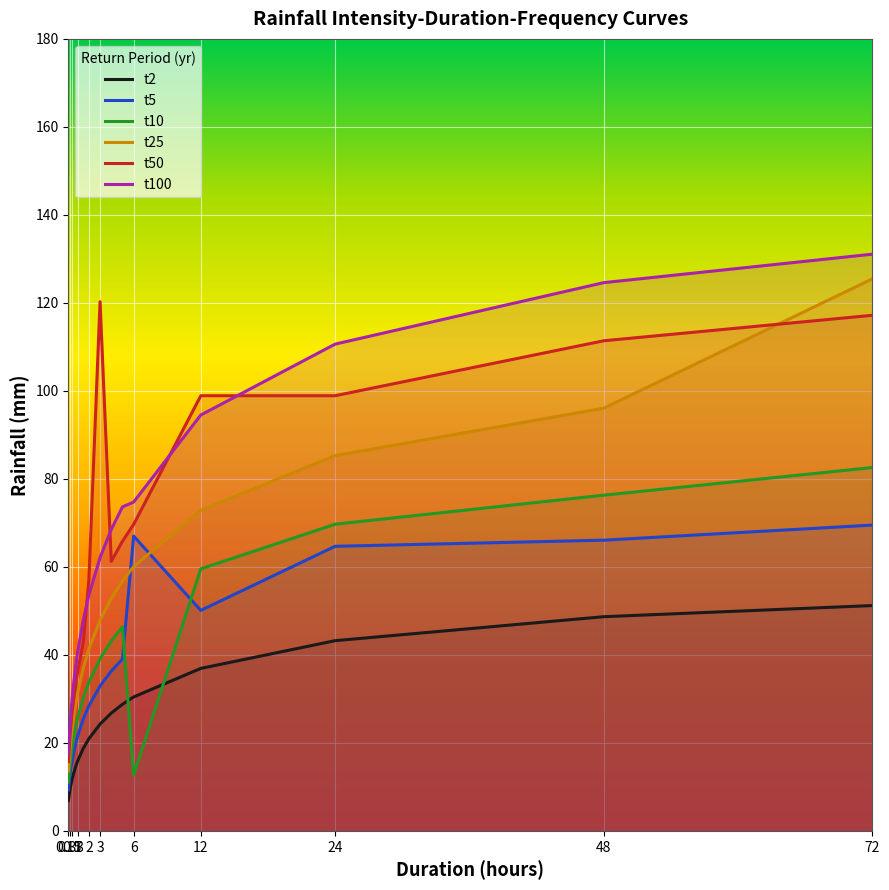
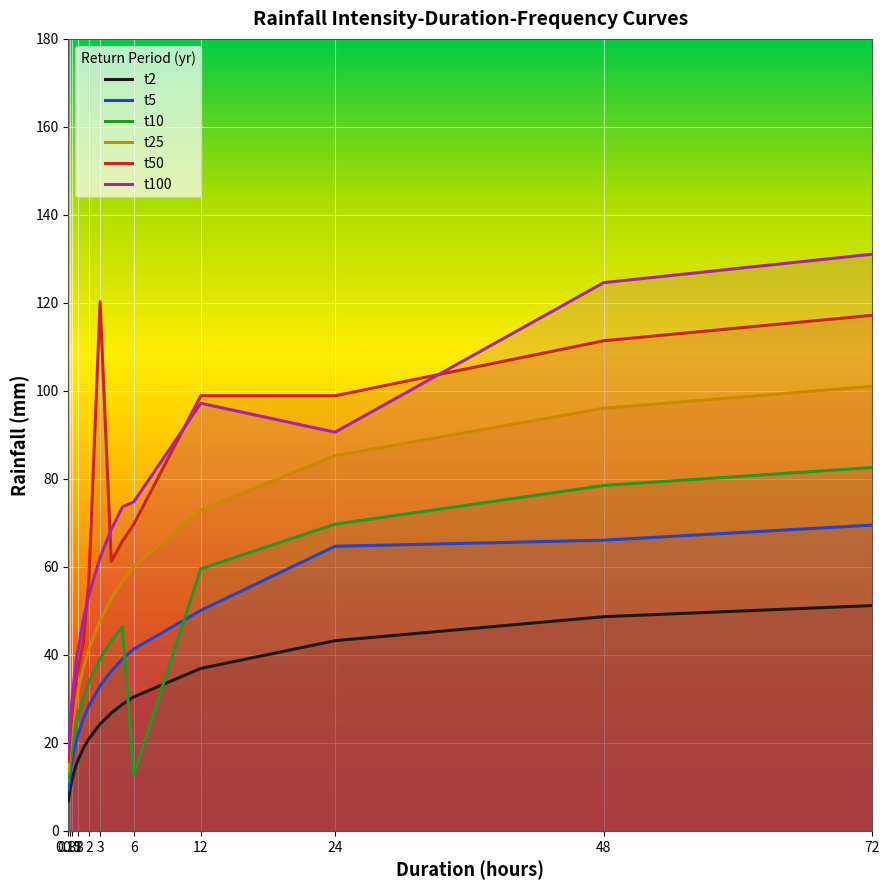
  {
    "t2": {
      "2": 21,
      "3": 24,
      "6": 30,
      "12": 37,
      "24": 43,
      "48": 49,
      "72": 51
    },
    "t5": {
      "2": 28,
      "3": 33,
-     "6": 67,
+     "6": 41,
      "12": 50,
      "24": 65,
      "48": 66,
      "72": 70
    },
    "t10": {
      "2": 34,
      "3": 39,
      "6": 13,
      "12": 60,
      "24": 70,
-     "48": 76,
+     "48": 79,
      "72": 83
    },
    "t25": {
      "2": 41,
      "3": 48,
      "6": 60,
      "12": 73,
      "24": 85,
      "48": 96,
-     "72": 125
+     "72": 101
    },
    "t50": {
      "2": 57,
      "3": 120,
      "6": 70,
      "12": 99,
      "24": 99,
      "48": 111,
      "72": 117
    },
    "t100": {
      "2": 54,
      "3": 62,
      "6": 75,
-     "12": 95,
-     "24": 111,
+     "12": 97,
+     "24": 91,
      "48": 125,
      "72": 131
    }
  }
